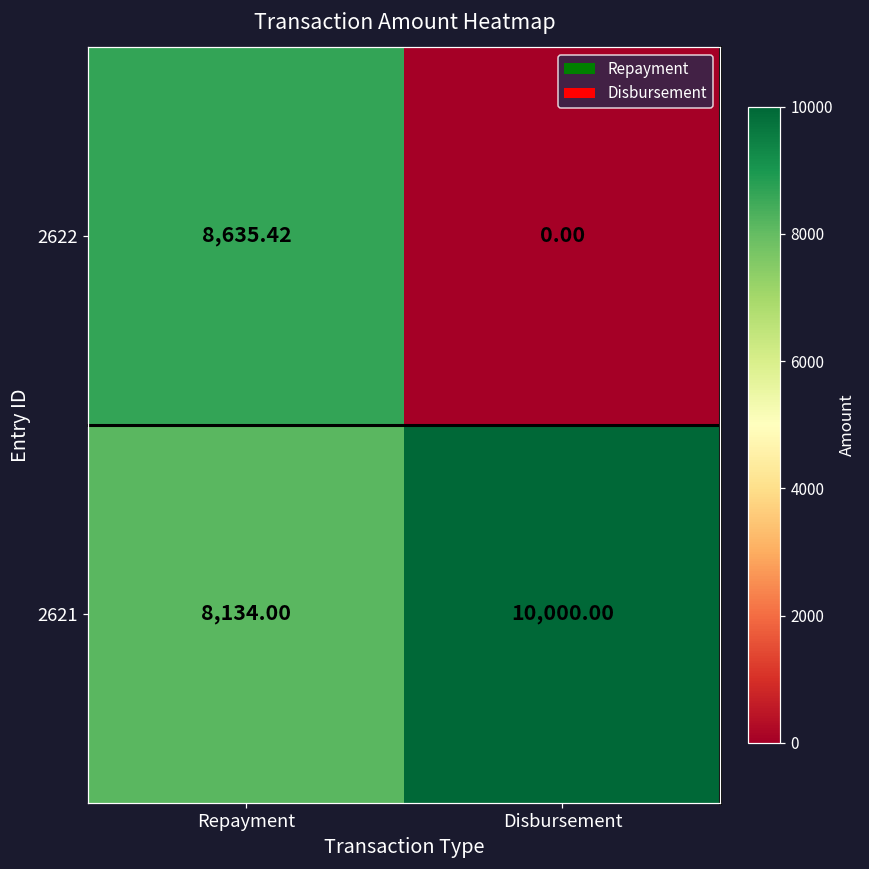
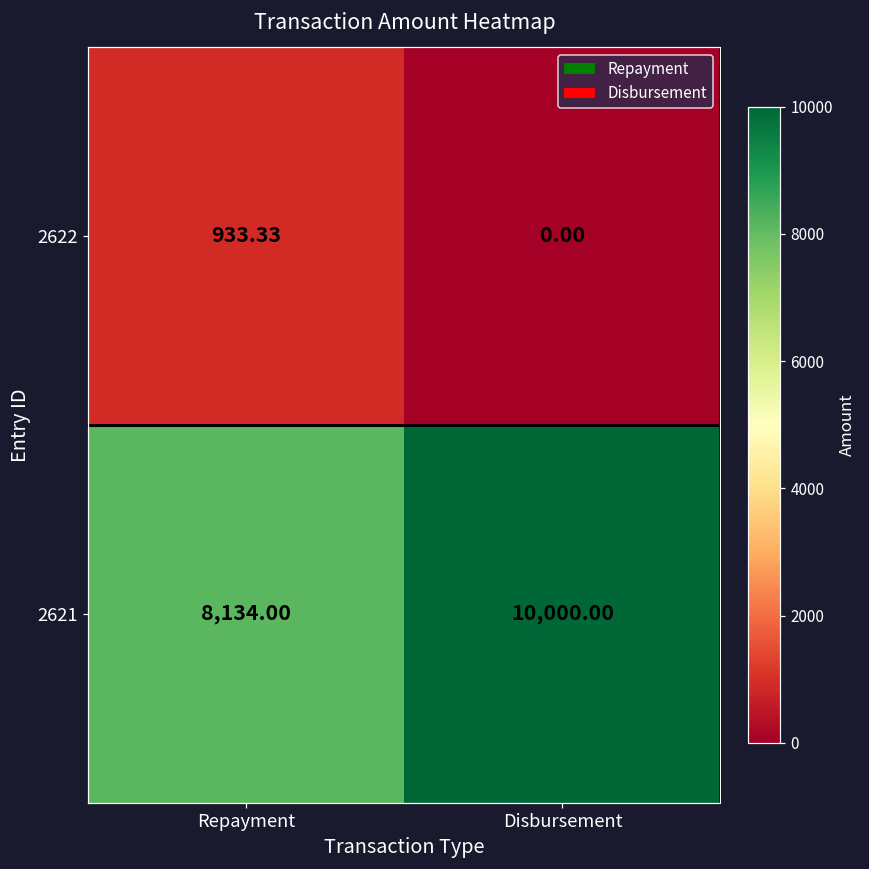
  {
    "2622": {
-     "Repayment": "8,635.42",
+     "Repayment": "933.33",
      "Disbursement": "0.00"
    },
    "2621": {
      "Repayment": "8,134.00",
      "Disbursement": "10,000.00"
    }
  }
